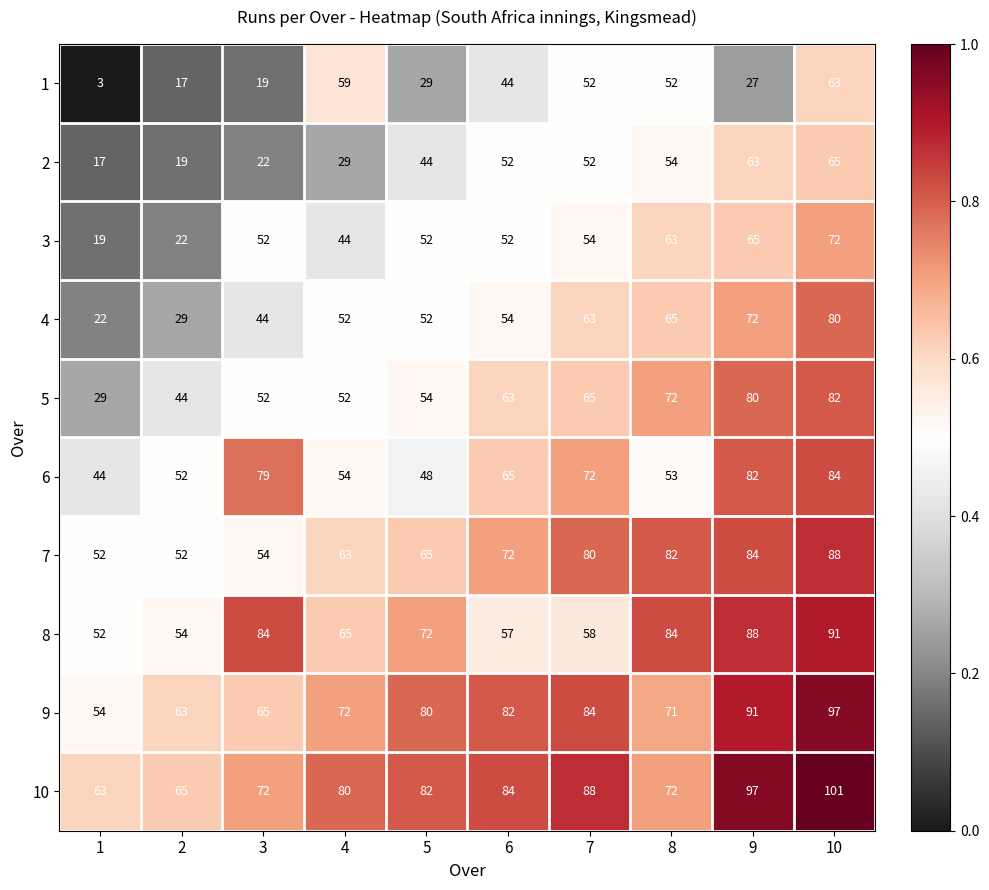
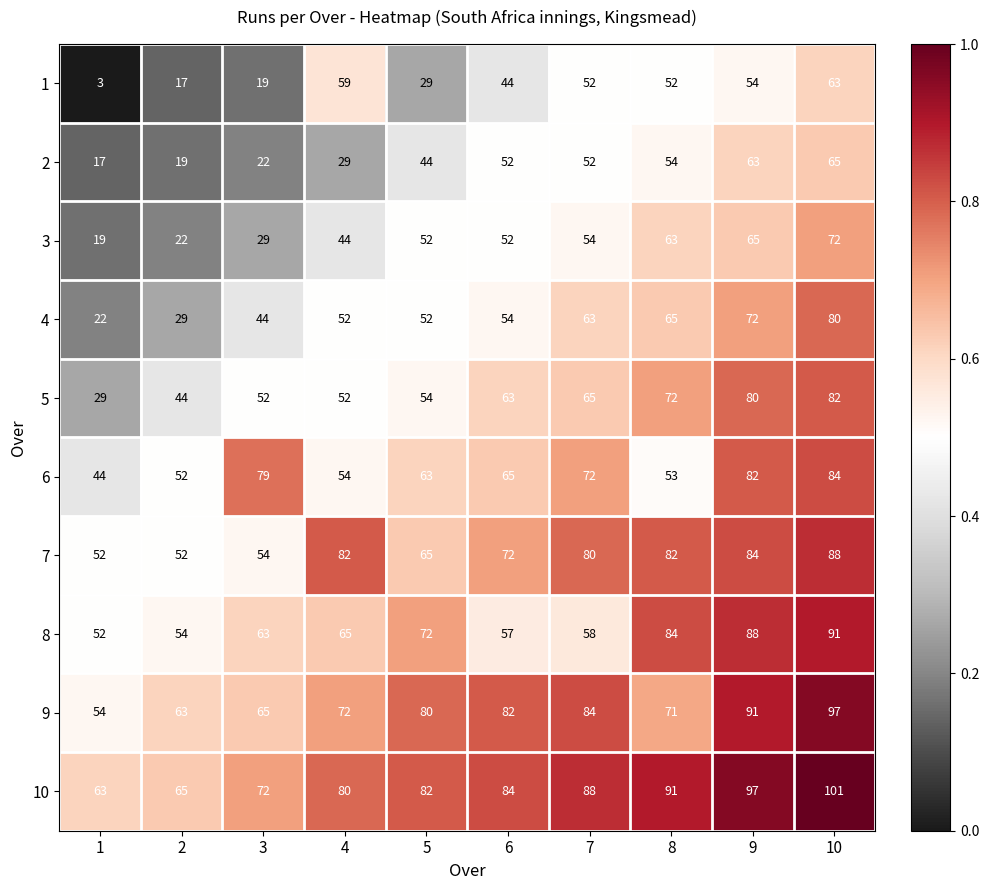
  {
    "1": {
      "1": 3,
      "2": 17,
      "3": 19,
      "4": 59,
      "5": 29,
      "6": 44,
      "7": 52,
      "8": 52,
-     "9": 27,
+     "9": 54,
      "10": 63
    },
    "2": {
      "1": 17,
      "2": 19,
      "3": 22,
      "4": 29,
      "5": 44,
      "6": 52,
      "7": 52,
      "8": 54,
      "9": 63,
      "10": 65
    },
    "3": {
      "1": 19,
      "2": 22,
-     "3": 52,
+     "3": 29,
      "4": 44,
      "5": 52,
      "6": 52,
      "7": 54,
      "8": 63,
      "9": 65,
      "10": 72
    },
    "4": {
      "1": 22,
      "2": 29,
      "3": 44,
      "4": 52,
      "5": 52,
      "6": 54,
      "7": 63,
      "8": 65,
      "9": 72,
      "10": 80
    },
    "5": {
      "1": 29,
      "2": 44,
      "3": 52,
      "4": 52,
      "5": 54,
      "6": 63,
      "7": 65,
      "8": 72,
      "9": 80,
      "10": 82
    },
    "6": {
      "1": 44,
      "2": 52,
      "3": 79,
      "4": 54,
-     "5": 48,
+     "5": 63,
      "6": 65,
      "7": 72,
      "8": 53,
      "9": 82,
      "10": 84
    },
    "7": {
      "1": 52,
      "2": 52,
      "3": 54,
-     "4": 63,
+     "4": 82,
      "5": 65,
      "6": 72,
      "7": 80,
      "8": 82,
      "9": 84,
      "10": 88
    },
    "8": {
      "1": 52,
      "2": 54,
-     "3": 84,
+     "3": 63,
      "4": 65,
      "5": 72,
      "6": 57,
      "7": 58,
      "8": 84,
      "9": 88,
      "10": 91
    },
    "9": {
      "1": 54,
      "2": 63,
      "3": 65,
      "4": 72,
      "5": 80,
      "6": 82,
      "7": 84,
      "8": 71,
      "9": 91,
      "10": 97
    },
    "10": {
      "1": 63,
      "2": 65,
      "3": 72,
      "4": 80,
      "5": 82,
      "6": 84,
      "7": 88,
-     "8": 72,
+     "8": 91,
      "9": 97,
      "10": 101
    }
  }
